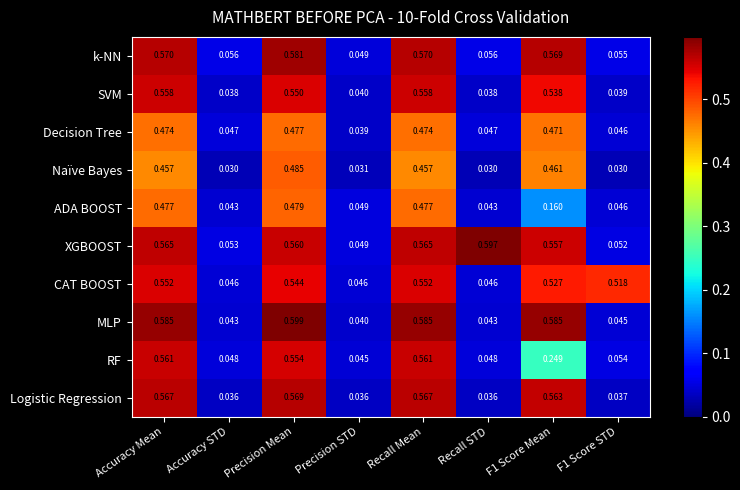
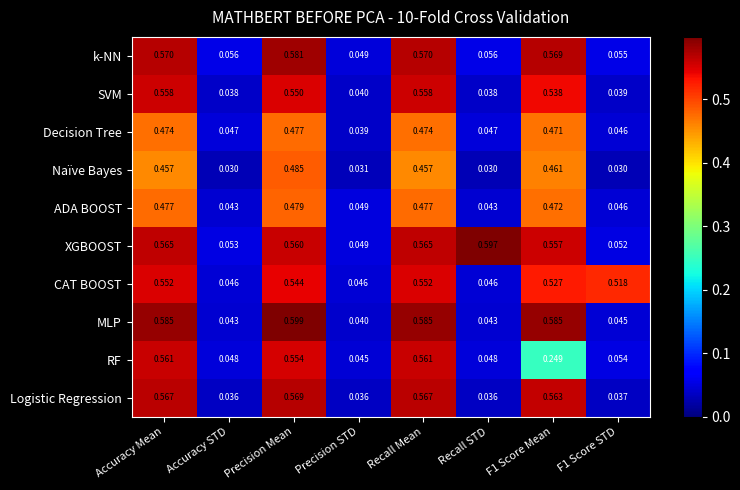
  {
    "k-NN": {
      "Accuracy Mean": 0.570,
      "Accuracy STD": 0.056,
      "Precision Mean": 0.581,
      "Precision STD": 0.049,
      "Recall Mean": 0.570,
      "Recall STD": 0.056,
      "F1 Score Mean": 0.569,
      "F1 Score STD": 0.055
    },
    "SVM": {
      "Accuracy Mean": 0.558,
      "Accuracy STD": 0.038,
      "Precision Mean": 0.550,
      "Precision STD": 0.040,
      "Recall Mean": 0.558,
      "Recall STD": 0.038,
      "F1 Score Mean": 0.538,
      "F1 Score STD": 0.039
    },
    "Decision Tree": {
      "Accuracy Mean": 0.474,
      "Accuracy STD": 0.047,
      "Precision Mean": 0.477,
      "Precision STD": 0.039,
      "Recall Mean": 0.474,
      "Recall STD": 0.047,
      "F1 Score Mean": 0.471,
      "F1 Score STD": 0.046
    },
    "Naïve Bayes": {
      "Accuracy Mean": 0.457,
      "Accuracy STD": 0.030,
      "Precision Mean": 0.485,
      "Precision STD": 0.031,
      "Recall Mean": 0.457,
      "Recall STD": 0.030,
      "F1 Score Mean": 0.461,
      "F1 Score STD": 0.030
    },
    "ADA BOOST": {
      "Accuracy Mean": 0.477,
      "Accuracy STD": 0.043,
      "Precision Mean": 0.479,
      "Precision STD": 0.049,
      "Recall Mean": 0.477,
      "Recall STD": 0.043,
-     "F1 Score Mean": 0.160,
+     "F1 Score Mean": 0.472,
      "F1 Score STD": 0.046
    },
    "XGBOOST": {
      "Accuracy Mean": 0.565,
      "Accuracy STD": 0.053,
      "Precision Mean": 0.560,
      "Precision STD": 0.049,
      "Recall Mean": 0.565,
      "Recall STD": 0.597,
      "F1 Score Mean": 0.557,
      "F1 Score STD": 0.052
    },
    "CAT BOOST": {
      "Accuracy Mean": 0.552,
      "Accuracy STD": 0.046,
      "Precision Mean": 0.544,
      "Precision STD": 0.046,
      "Recall Mean": 0.552,
      "Recall STD": 0.046,
      "F1 Score Mean": 0.527,
      "F1 Score STD": 0.518
    },
    "MLP": {
      "Accuracy Mean": 0.585,
      "Accuracy STD": 0.043,
      "Precision Mean": 0.599,
      "Precision STD": 0.040,
      "Recall Mean": 0.585,
      "Recall STD": 0.043,
      "F1 Score Mean": 0.585,
      "F1 Score STD": 0.045
    },
    "RF": {
      "Accuracy Mean": 0.561,
      "Accuracy STD": 0.048,
      "Precision Mean": 0.554,
      "Precision STD": 0.045,
      "Recall Mean": 0.561,
      "Recall STD": 0.048,
      "F1 Score Mean": 0.249,
      "F1 Score STD": 0.054
    },
    "Logistic Regression": {
      "Accuracy Mean": 0.567,
      "Accuracy STD": 0.036,
      "Precision Mean": 0.569,
      "Precision STD": 0.036,
      "Recall Mean": 0.567,
      "Recall STD": 0.036,
      "F1 Score Mean": 0.563,
      "F1 Score STD": 0.037
    }
  }
